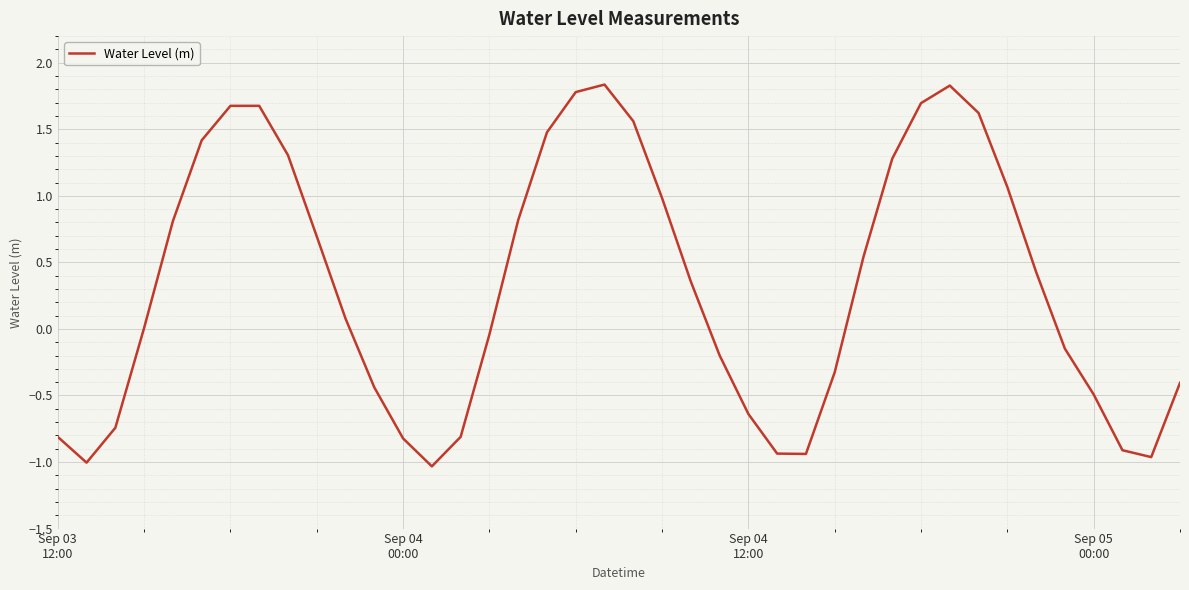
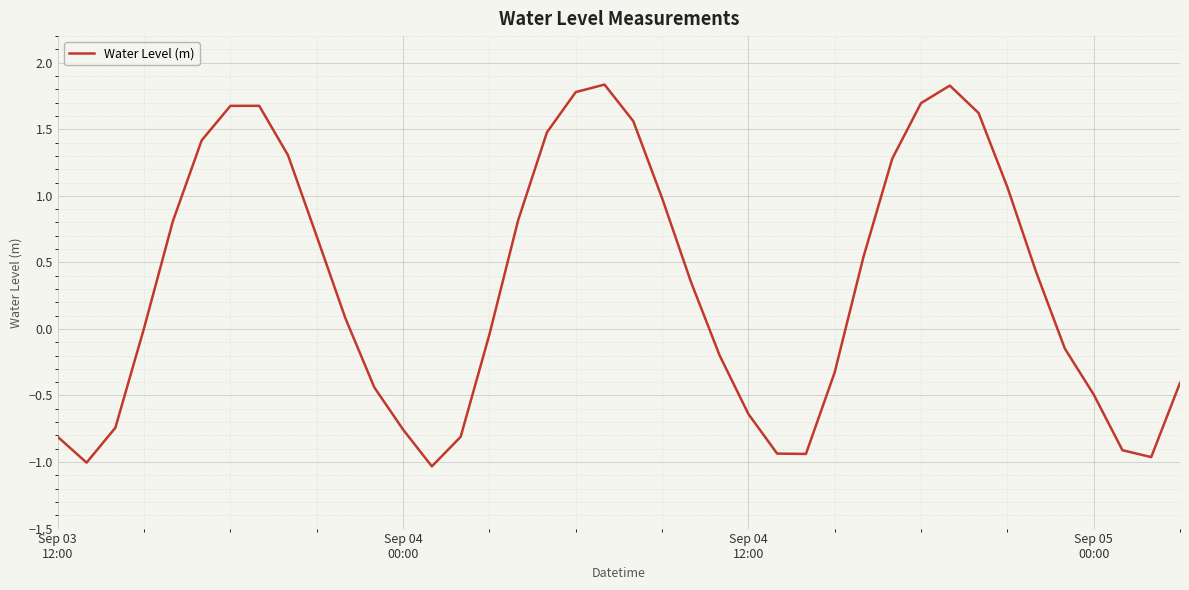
  {
    "Sep 03 12:00": -0.81,
-   "Sep 04 00:00": -0.82,
+   "Sep 04 00:00": -0.76,
    "Sep 04 12:00": -0.64,
    "Sep 05 00:00": -0.49
  }
